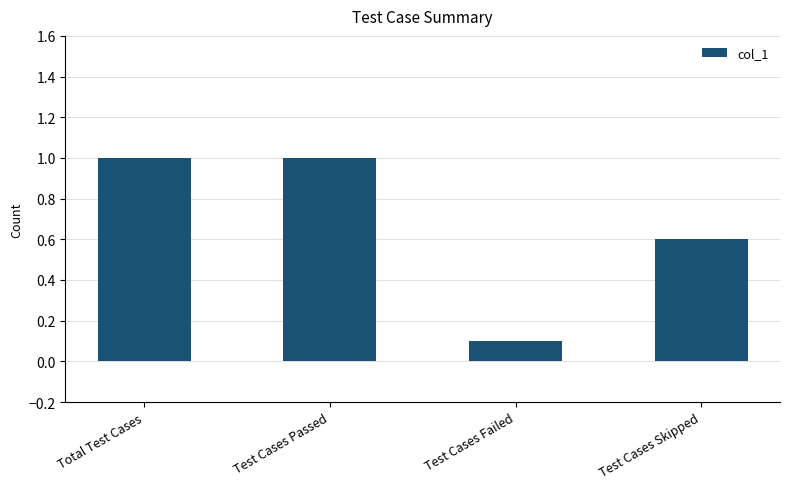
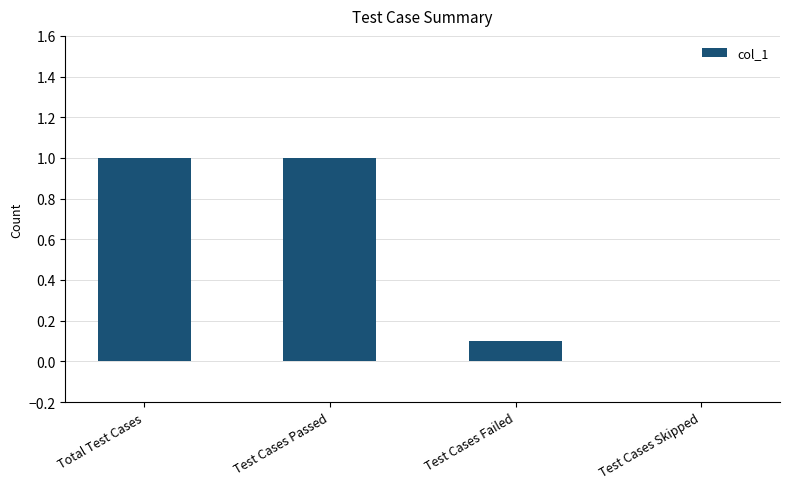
  {
    "Total Test Cases": 1.0,
    "Test Cases Passed": 1.0,
    "Test Cases Failed": 0.1,
-   "Test Cases Skipped": 0.6
+   "Test Cases Skipped": 0.0
  }
